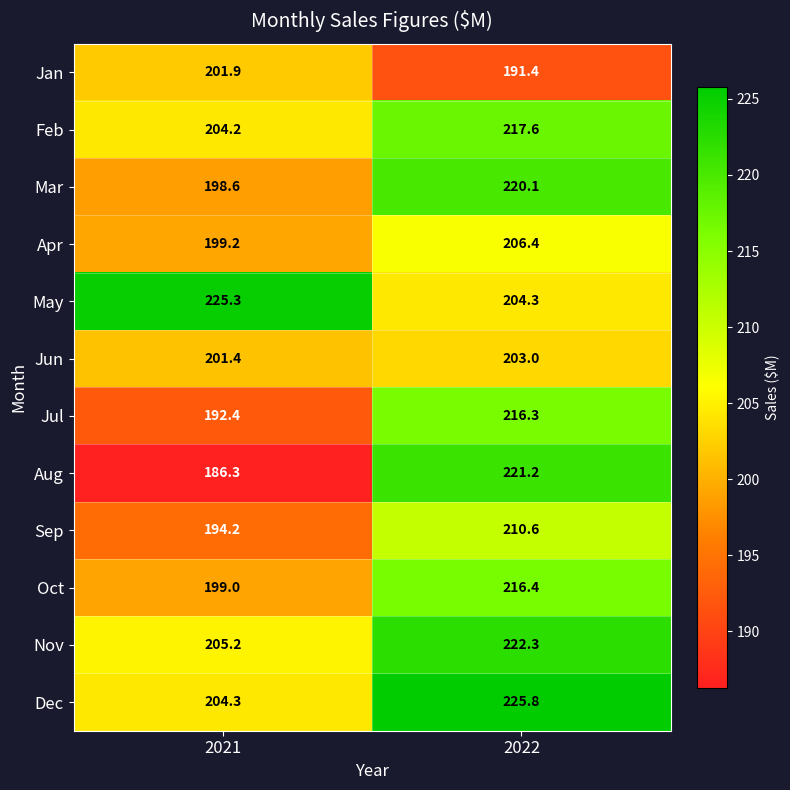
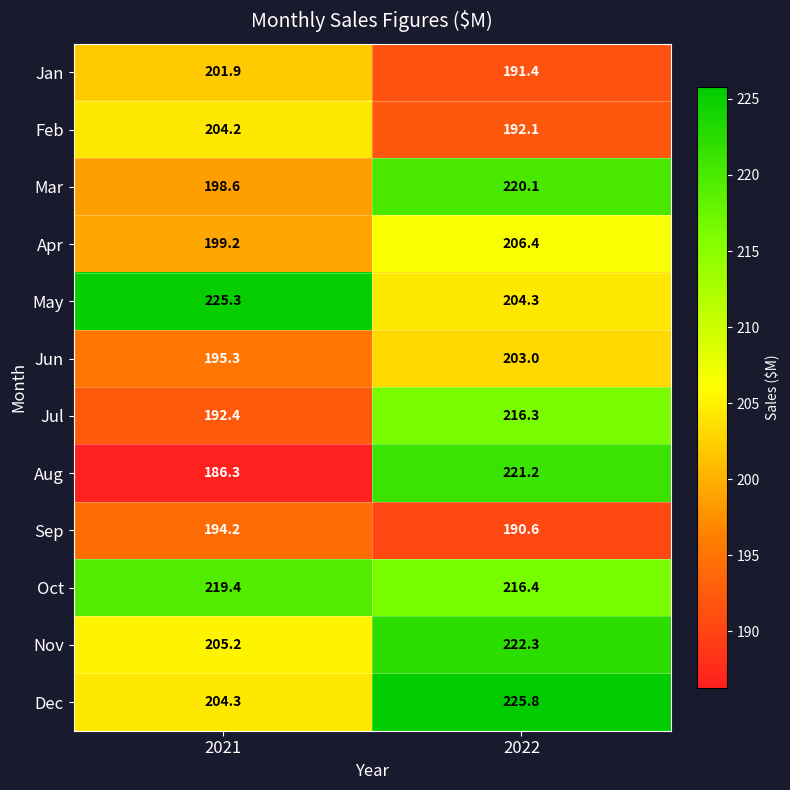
  {
    "Jan": {
      "2021": 201.9,
      "2022": 191.4
    },
    "Feb": {
      "2021": 204.2,
-     "2022": 217.6
+     "2022": 192.1
    },
    "Mar": {
      "2021": 198.6,
      "2022": 220.1
    },
    "Apr": {
      "2021": 199.2,
      "2022": 206.4
    },
    "May": {
      "2021": 225.3,
      "2022": 204.3
    },
    "Jun": {
-     "2021": 201.4,
+     "2021": 195.3,
      "2022": 203.0
    },
    "Jul": {
      "2021": 192.4,
      "2022": 216.3
    },
    "Aug": {
      "2021": 186.3,
      "2022": 221.2
    },
    "Sep": {
      "2021": 194.2,
-     "2022": 210.6
+     "2022": 190.6
    },
    "Oct": {
-     "2021": 199.0,
+     "2021": 219.4,
      "2022": 216.4
    },
    "Nov": {
      "2021": 205.2,
      "2022": 222.3
    },
    "Dec": {
      "2021": 204.3,
      "2022": 225.8
    }
  }
